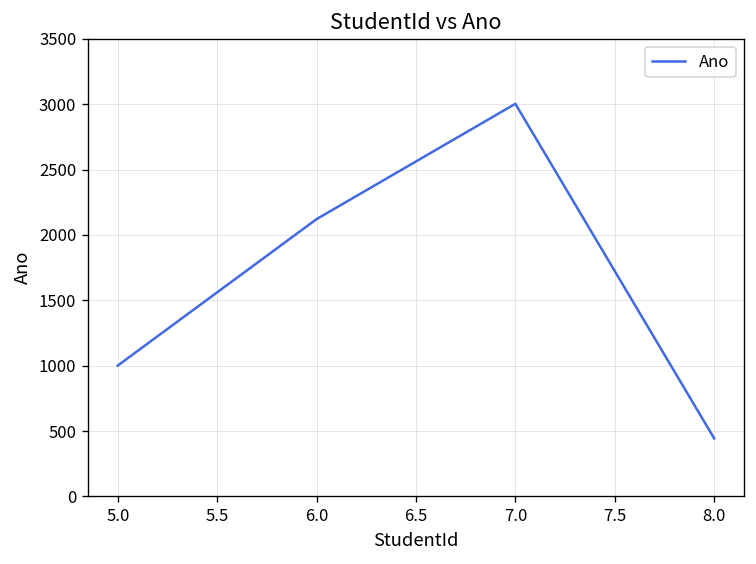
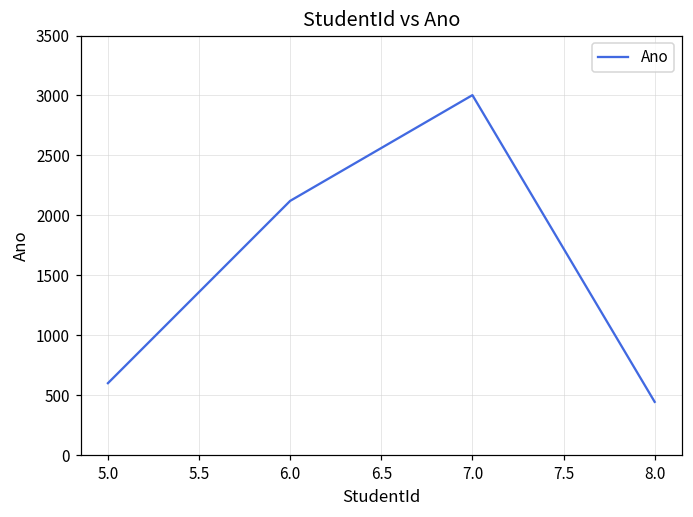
  {
-   "5.0": 1000,
+   "5.0": 600,
    "6.0": 2120,
    "7.0": 3000,
    "8.0": 440
  }
